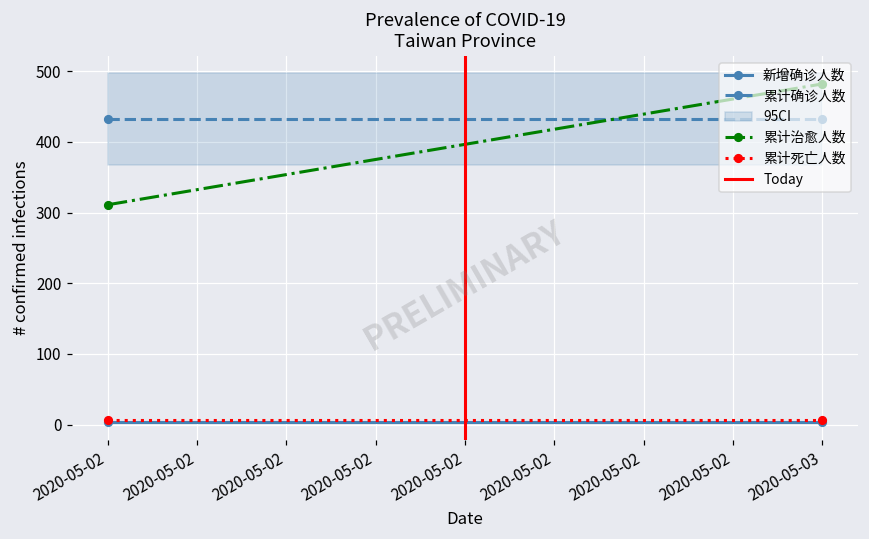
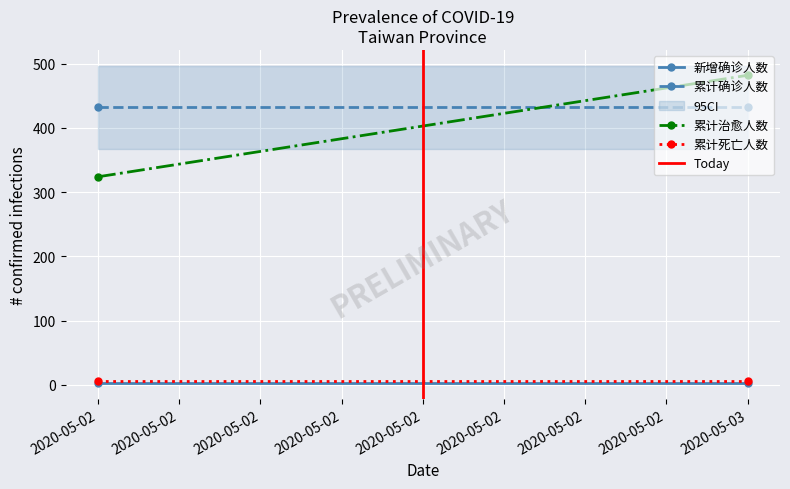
  {
    "累计治愈人数": {
-     "2020-05-02": 310
+     "2020-05-02": 320
    }
  }
